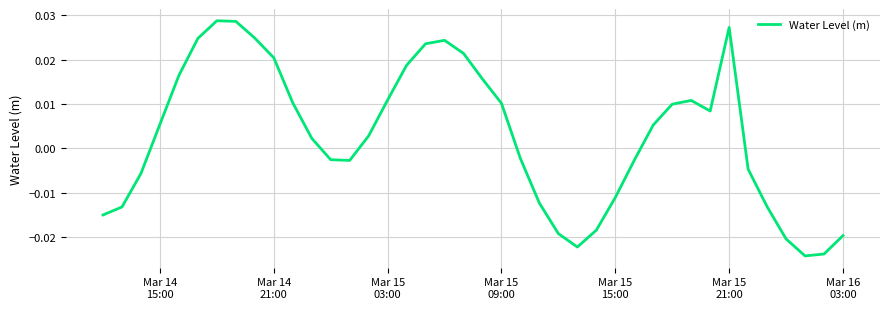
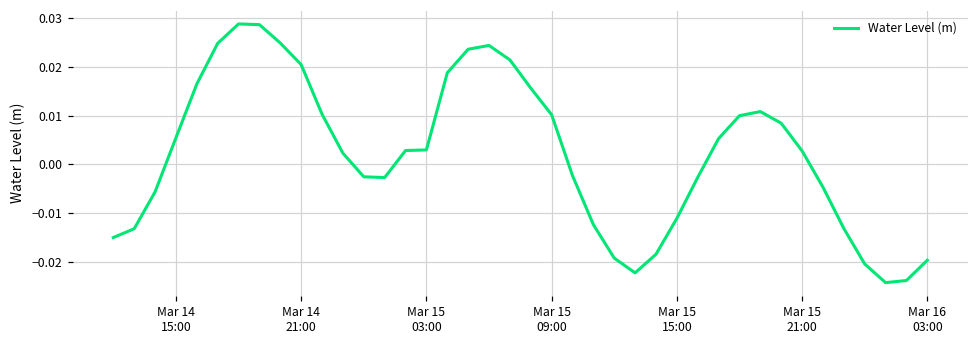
  {
    "Mar 14 15:00": 0.005,
    "Mar 14 21:00": 0.020,
-   "Mar 15 03:00": 0.011,
+   "Mar 15 03:00": 0.003,
    "Mar 15 09:00": 0.010,
    "Mar 15 15:00": -0.011,
-   "Mar 15 21:00": 0.027,
+   "Mar 15 21:00": 0.003,
    "Mar 16 03:00": -0.020
  }
